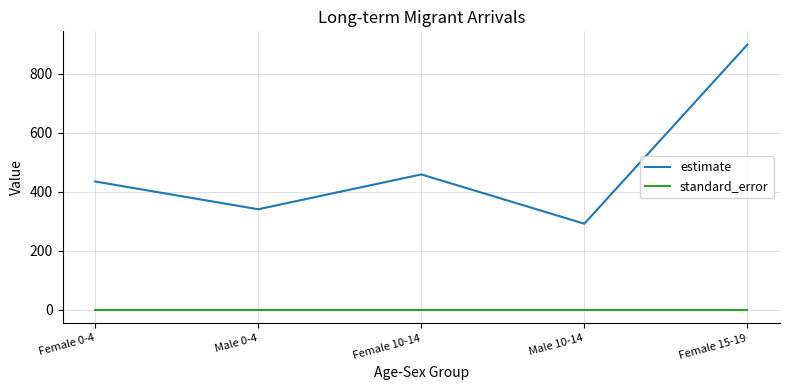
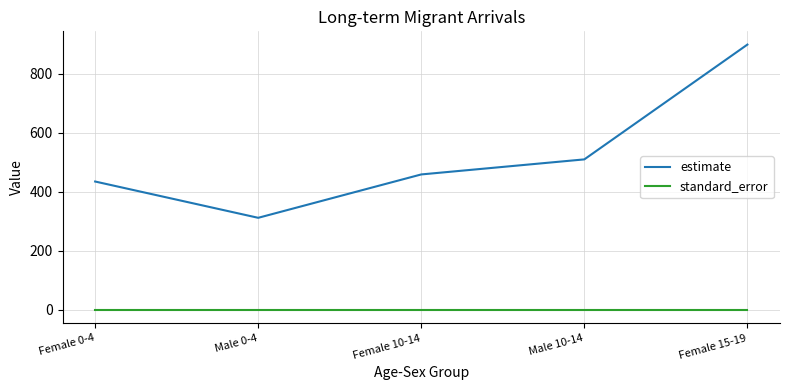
  {
    "estimate": {
      "Female 0-4": 440,
-     "Male 0-4": 340,
+     "Male 0-4": 310,
      "Female 10-14": 460,
-     "Male 10-14": 290,
+     "Male 10-14": 510,
      "Female 15-19": 900
    },
    "standard_error": {
      "Female 0-4": 0,
      "Male 0-4": 0,
      "Female 10-14": 0,
      "Male 10-14": 0,
      "Female 15-19": 0
    }
  }
